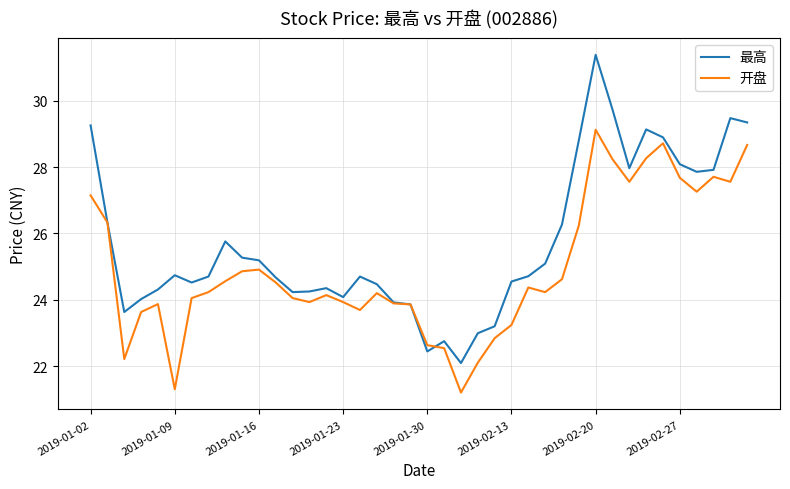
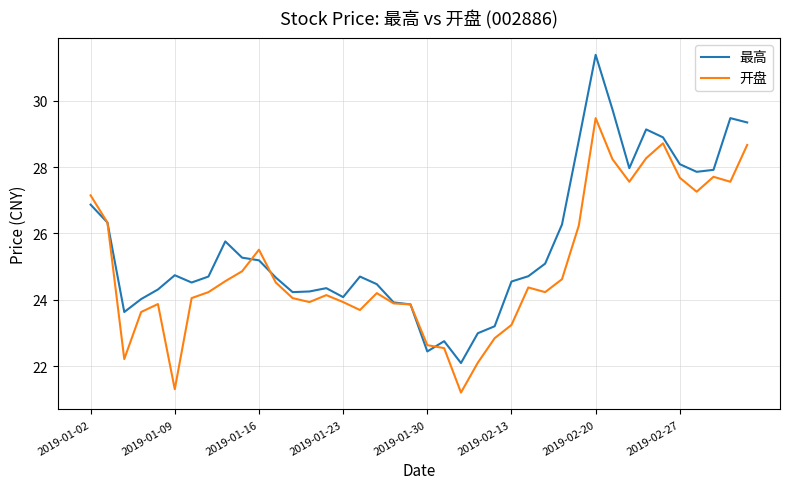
  {
    "最高": {
-     "2019-01-02": 29.3,
+     "2019-01-02": 26.9,
      "2019-01-09": 24.7,
      "2019-01-16": 25.2,
      "2019-01-23": 24.1,
      "2019-01-30": 22.4,
      "2019-02-13": 24.6,
      "2019-02-20": 31.4,
      "2019-02-27": 28.1
    },
    "开盘": {
      "2019-01-02": 27.2,
      "2019-01-09": 21.3,
-     "2019-01-16": 24.9,
+     "2019-01-16": 25.5,
      "2019-01-23": 23.9,
      "2019-01-30": 22.6,
      "2019-02-13": 23.2,
-     "2019-02-20": 29.1,
+     "2019-02-20": 29.5,
      "2019-02-27": 27.7
    }
  }
